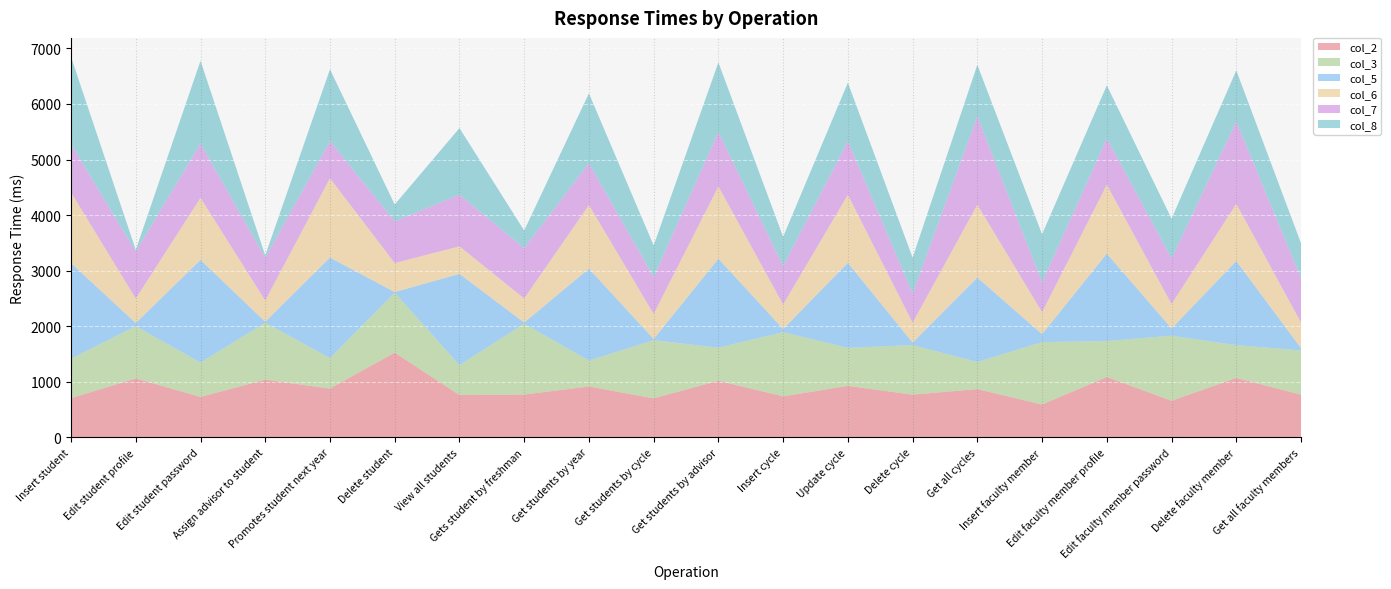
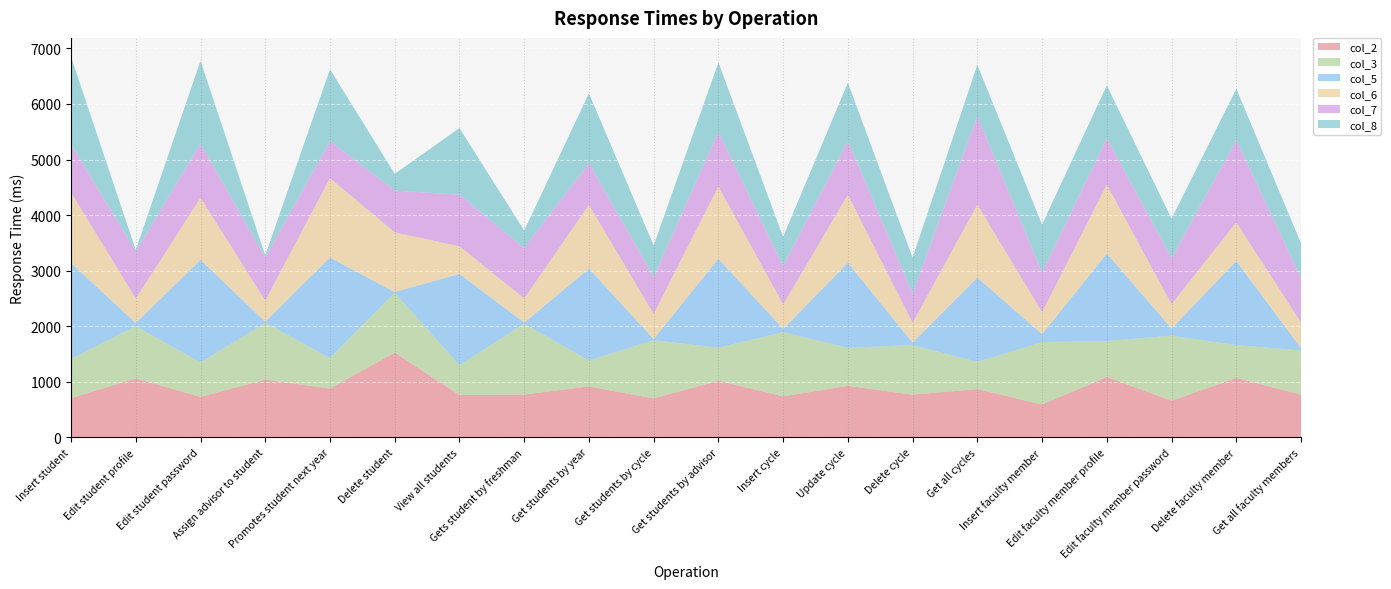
  {
    "col_2": {
      "Insert student": 700,
      "Edit student profile": 1100,
      "Edit student password": 700,
      "Assign advisor to student": 1000,
      "Promotes student next year": 900,
      "Delete student": 1500,
      "View all students": 800,
      "Gets student by freshman": 800,
      "Get students by year": 900,
      "Get students by cycle": 700,
      "Get students by advisor": 1000,
      "Insert cycle": 700,
      "Update cycle": 900,
      "Delete cycle": 800,
      "Get all cycles": 900,
      "Insert faculty member": 600,
      "Edit faculty member profile": 1100,
      "Edit faculty member password": 700,
      "Delete faculty member": 1100,
      "Get all faculty members": 800
    },
    "col_3": {
      "Insert student": 700,
      "Edit student profile": 900,
      "Edit student password": 600,
      "Promotes student next year": 500,
      "View all students": 500,
      "Get students by year": 500,
      "Get students by advisor": 600,
      "Insert cycle": 1200,
      "Update cycle": 700,
      "Get all cycles": 500,
      "Insert faculty member": 1100,
      "Edit faculty member profile": 600,
      "Edit faculty member password": 1200,
      "Delete faculty member": 600
    },
    "col_6": {
      "Insert student": 1300,
      "Edit student profile": 400,
      "Edit student password": 1100,
      "Assign advisor to student": 400,
      "Promotes student next year": 1400,
-     "Delete student": 500,
+     "Delete student": 1100,
      "View all students": 500,
      "Gets student by freshman": 400,
      "Get students by year": 1100,
      "Get students by cycle": 500,
      "Get students by advisor": 1300,
      "Insert cycle": 400,
      "Update cycle": 1200,
      "Delete cycle": 400,
      "Get all cycles": 1300,
      "Insert faculty member": 400,
      "Edit faculty member profile": 1200,
      "Edit faculty member password": 400,
-     "Delete faculty member": 1000,
+     "Delete faculty member": 700,
      "Get all faculty members": 500
    },
    "col_7": {
      "Insert student": 900,
      "Edit student password": 1000,
      "Promotes student next year": 700,
      "Delete student": 800,
      "View all students": 900,
      "Gets student by freshman": 900,
      "Get students by year": 800,
      "Get students by cycle": 700,
      "Get students by advisor": 1000,
      "Insert cycle": 700,
      "Update cycle": 1000,
      "Delete cycle": 500,
      "Get all cycles": 1600,
-     "Insert faculty member": 500,
+     "Insert faculty member": 700,
      "Edit faculty member profile": 800,
      "Edit faculty member password": 800,
      "Delete faculty member": 1500,
      "Get all faculty members": 800
    }
  }
